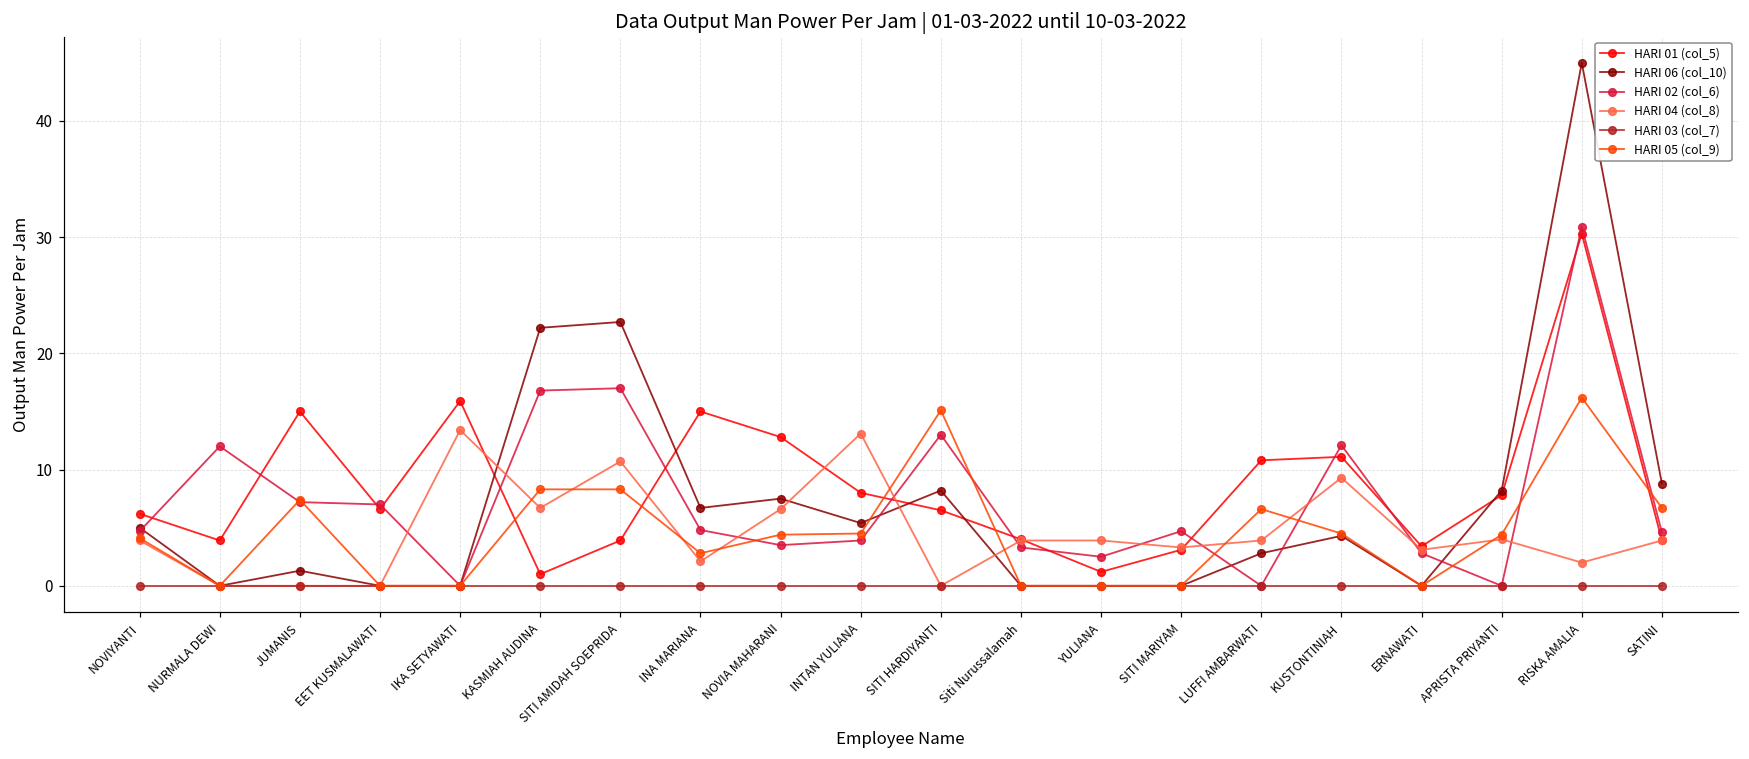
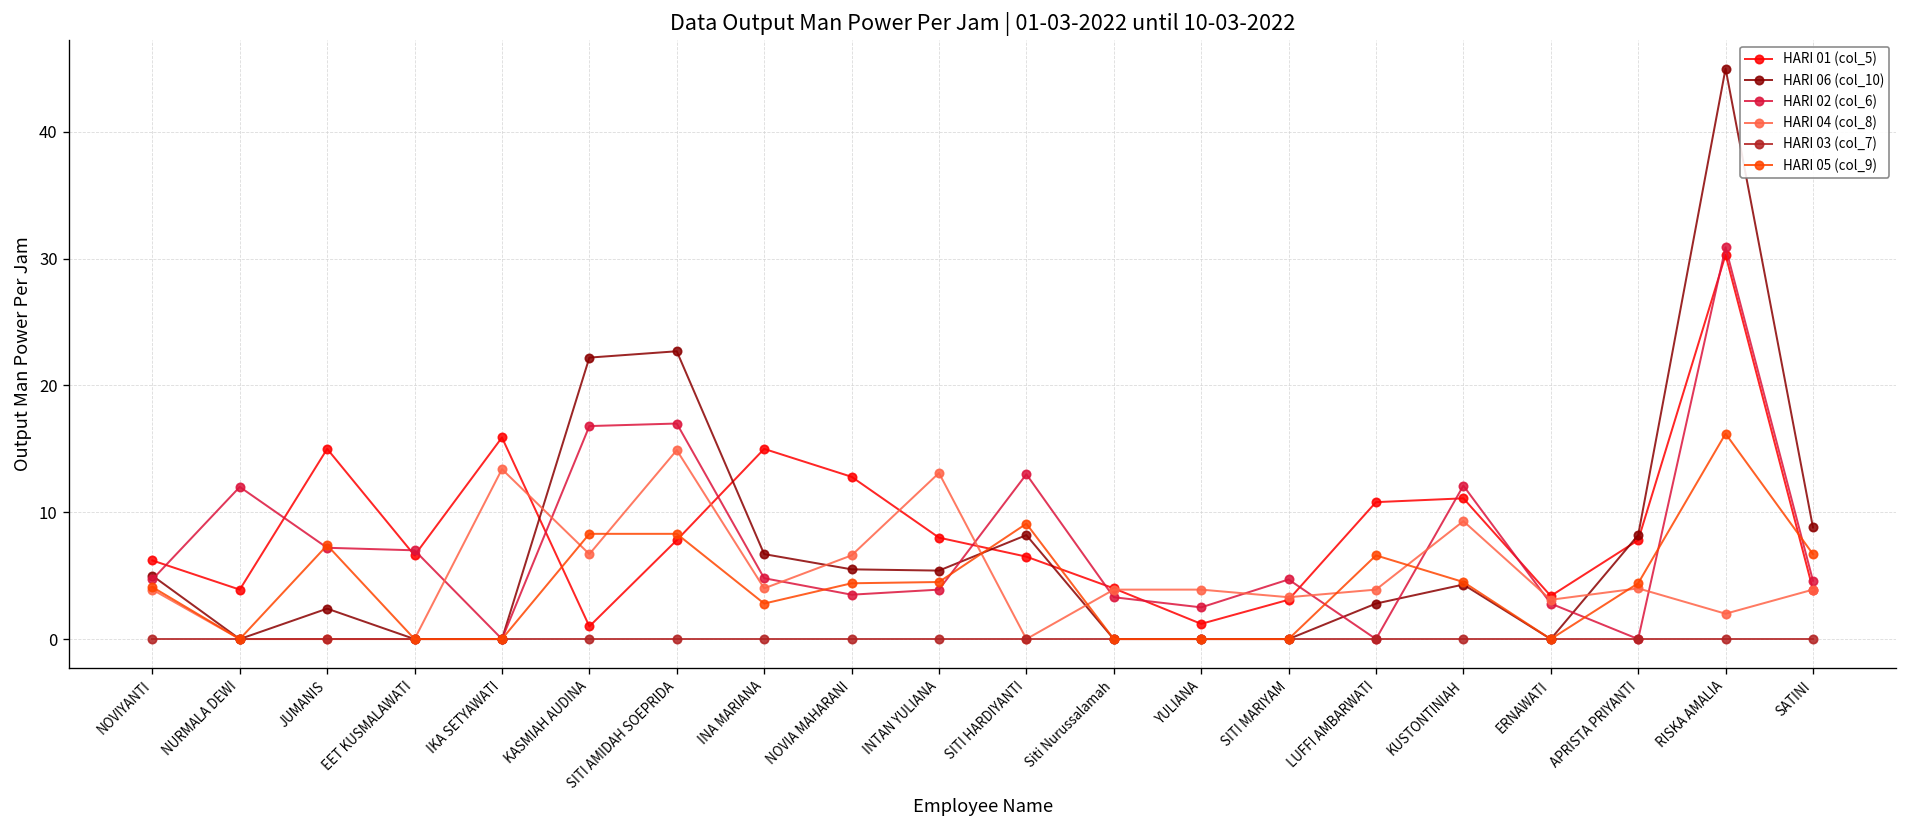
  {
    "HARI 01 (col_5)": {
      "NOVIYANTI": 6.2,
      "NURMALA DEWI": 3.9,
      "JUMANIS": 15.0,
      "EET KUSMALAWATI": 6.6,
      "IKA SETYAWATI": 15.9,
      "KASMIAH AUDINA": 1.0,
-     "SITI AMIDAH SOEPRIDA": 3.9,
+     "SITI AMIDAH SOEPRIDA": 7.8,
      "INA MARIANA": 15.0,
      "NOVIA MAHARANI": 12.8,
      "INTAN YULIANA": 8.0,
      "SITI HARDIYANTI": 6.5,
      "YULIANA": 1.2,
      "LUFFI AMBARWATI": 10.8,
      "KUSTONTINIAH": 11.1,
      "ERNAWATI": 3.4,
      "APRISTA PRIYANTI": 7.8,
      "RISKA AMALIA": 30.3
    },
    "HARI 06 (col_10)": {
      "NOVIYANTI": 5.0,
-     "JUMANIS": 1.3,
+     "JUMANIS": 2.4,
      "KASMIAH AUDINA": 22.2,
      "SITI AMIDAH SOEPRIDA": 22.7,
      "INA MARIANA": 6.7,
-     "NOVIA MAHARANI": 7.5,
+     "NOVIA MAHARANI": 5.5,
      "INTAN YULIANA": 5.4,
      "SITI HARDIYANTI": 8.2,
      "LUFFI AMBARWATI": 2.8,
      "APRISTA PRIYANTI": 8.2,
      "RISKA AMALIA": 45.0,
      "SATINI": 8.8
    },
    "HARI 04 (col_8)": {
      "IKA SETYAWATI": 13.4,
      "KASMIAH AUDINA": 6.7,
-     "SITI AMIDAH SOEPRIDA": 10.7,
-     "INA MARIANA": 2.1,
+     "SITI AMIDAH SOEPRIDA": 14.9,
+     "INA MARIANA": 4.0,
      "NOVIA MAHARANI": 6.6,
      "INTAN YULIANA": 13.1,
      "YULIANA": 3.9,
      "LUFFI AMBARWATI": 3.9,
      "KUSTONTINIAH": 9.3,
      "ERNAWATI": 3.1,
      "APRISTA PRIYANTI": 4.0,
      "RISKA AMALIA": 2.0
    },
    "HARI 05 (col_9)": {
      "KASMIAH AUDINA": 8.3,
      "SITI AMIDAH SOEPRIDA": 8.3,
      "INA MARIANA": 2.8,
      "NOVIA MAHARANI": 4.4,
      "INTAN YULIANA": 4.5,
-     "SITI HARDIYANTI": 15.1,
+     "SITI HARDIYANTI": 9.1,
      "LUFFI AMBARWATI": 6.6,
      "APRISTA PRIYANTI": 4.4,
      "RISKA AMALIA": 16.2,
      "SATINI": 6.7
    }
  }
